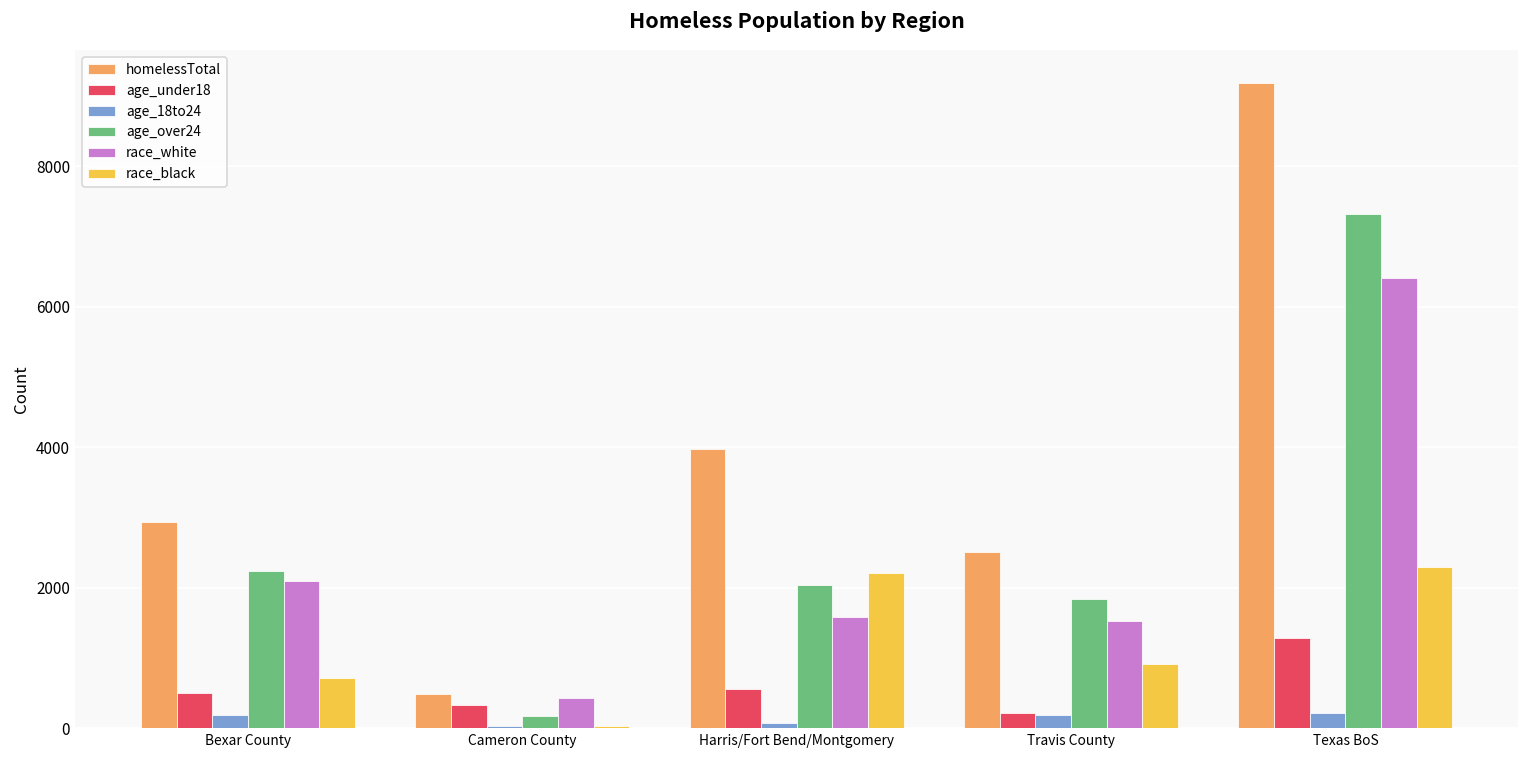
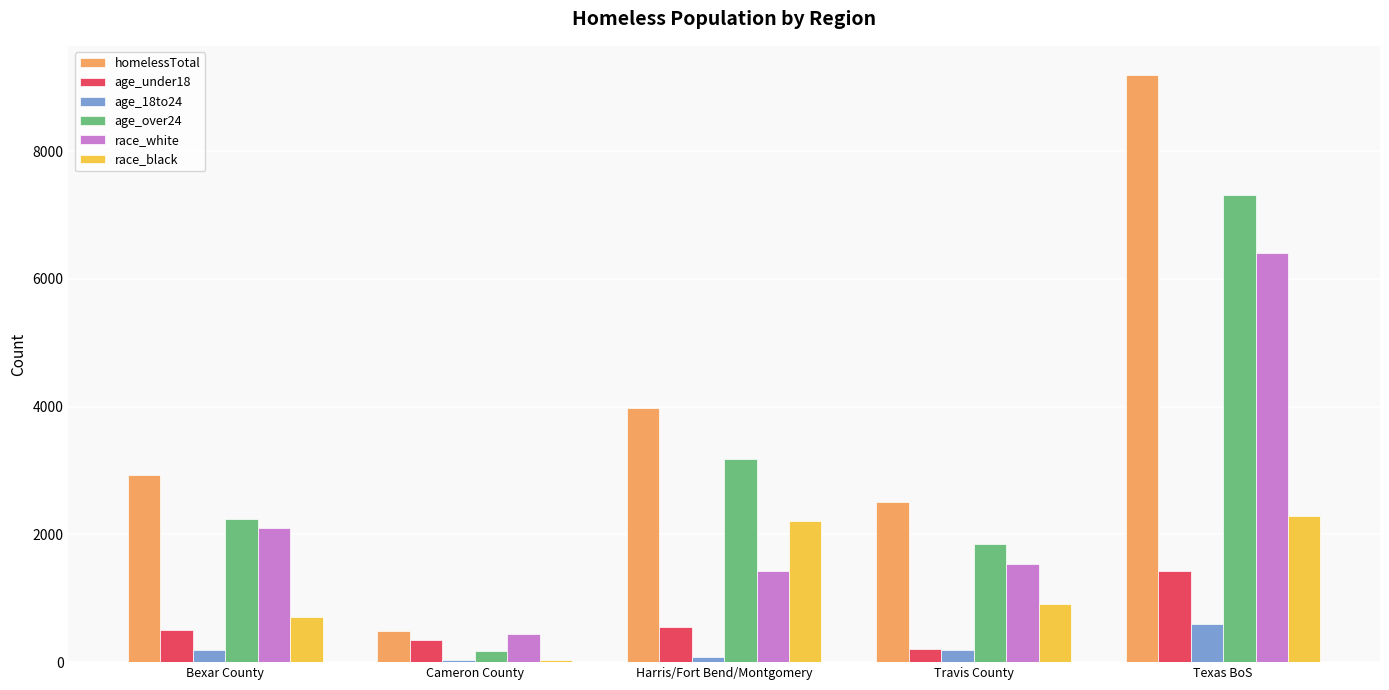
  {
    "age_under18": {
      "Bexar County": 500,
      "Cameron County": 300,
      "Harris/Fort Bend/Montgomery": 600,
      "Travis County": 200,
-     "Texas BoS": 1300
+     "Texas BoS": 1400
    },
    "age_18to24": {
      "Bexar County": 200,
      "Harris/Fort Bend/Montgomery": 100,
      "Travis County": 200,
-     "Texas BoS": 200
+     "Texas BoS": 600
    },
    "age_over24": {
      "Bexar County": 2200,
      "Cameron County": 200,
-     "Harris/Fort Bend/Montgomery": 2000,
+     "Harris/Fort Bend/Montgomery": 3200,
      "Travis County": 1800,
      "Texas BoS": 7300
    },
    "race_white": {
      "Bexar County": 2100,
      "Cameron County": 400,
-     "Harris/Fort Bend/Montgomery": 1600,
+     "Harris/Fort Bend/Montgomery": 1400,
      "Travis County": 1500,
      "Texas BoS": 6400
    }
  }
